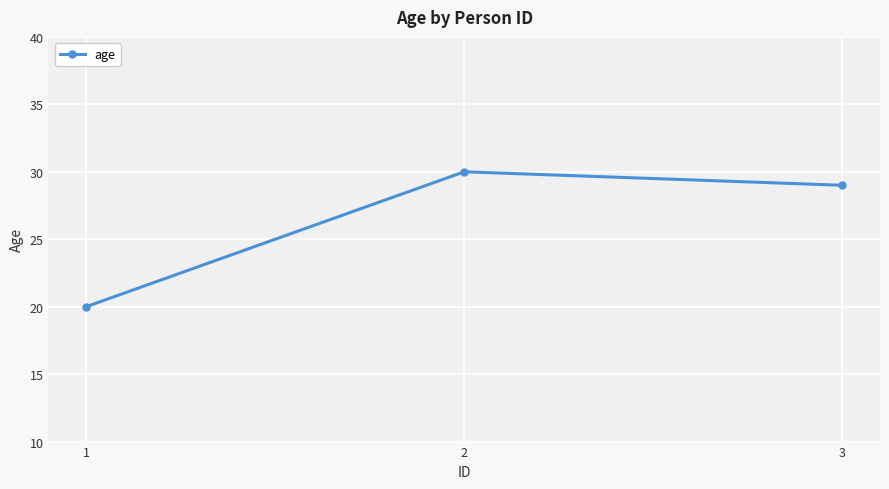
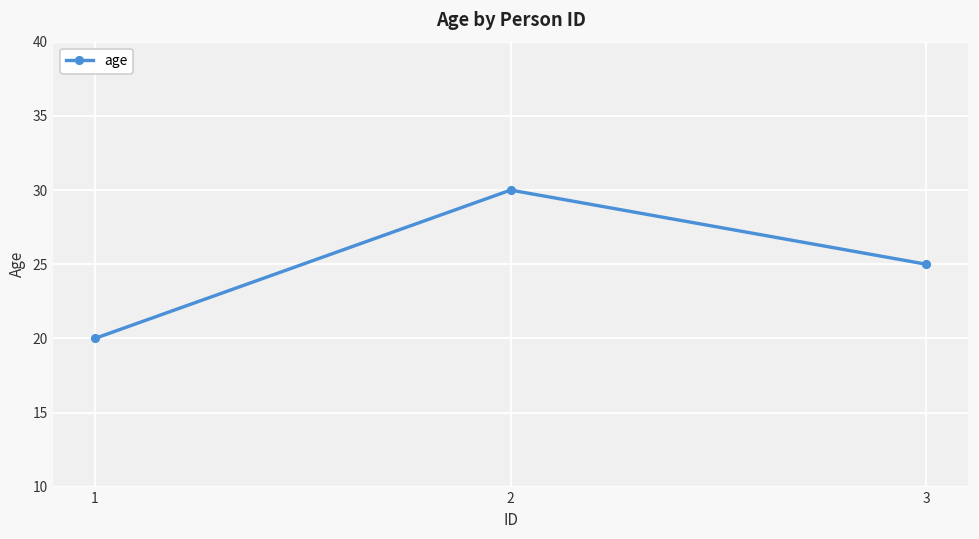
  {
    "1": 20,
    "2": 30,
-   "3": 29
+   "3": 25
  }
